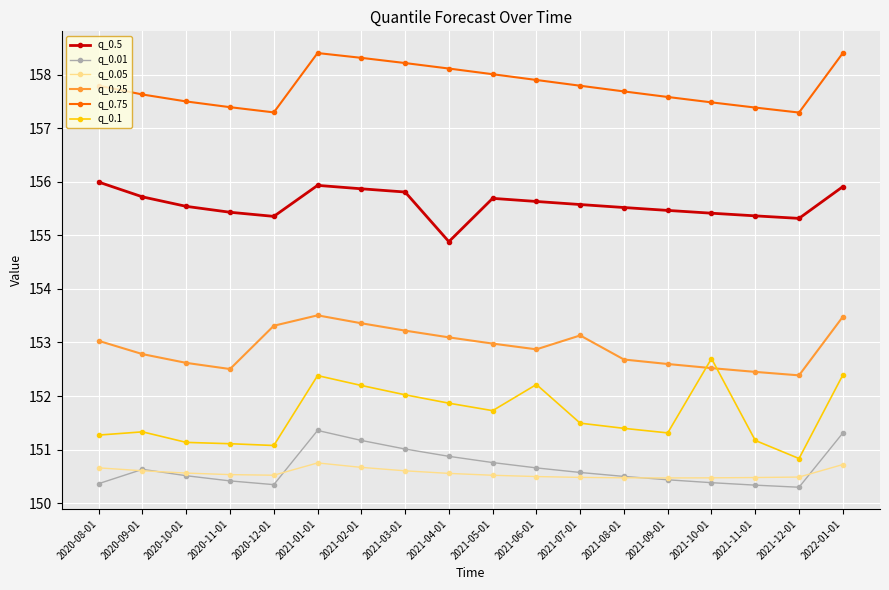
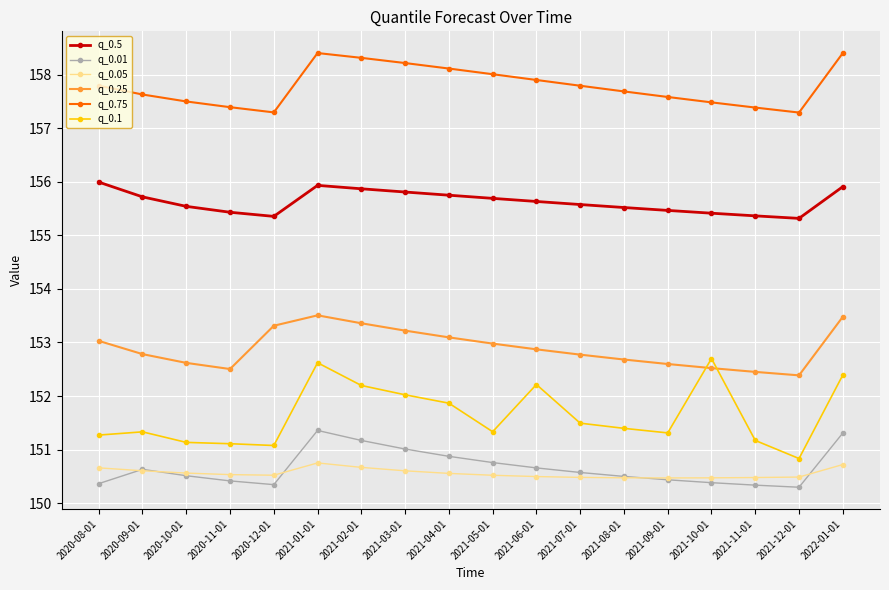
  {
    "q_0.5": {
      "2020-08-01": 156.0,
      "2020-09-01": 155.7,
      "2020-10-01": 155.5,
      "2020-11-01": 155.4,
      "2020-12-01": 155.4,
      "2021-01-01": 155.9,
      "2021-02-01": 155.9,
      "2021-03-01": 155.8,
-     "2021-04-01": 154.9,
+     "2021-04-01": 155.8,
      "2021-05-01": 155.7,
      "2021-06-01": 155.6,
      "2021-07-01": 155.6,
      "2021-08-01": 155.5,
      "2021-09-01": 155.5,
      "2021-10-01": 155.4,
      "2021-11-01": 155.4,
      "2021-12-01": 155.3,
      "2022-01-01": 155.9
    },
    "q_0.01": {
      "2020-08-01": 150.4,
      "2020-10-01": 150.5,
      "2020-11-01": 150.4,
      "2020-12-01": 150.3,
      "2021-01-01": 151.4,
      "2021-02-01": 151.2,
      "2021-03-01": 151.0,
      "2021-04-01": 150.9,
      "2021-05-01": 150.8,
      "2021-06-01": 150.7,
      "2021-07-01": 150.6,
      "2021-10-01": 150.4,
      "2021-11-01": 150.3,
      "2021-12-01": 150.3,
      "2022-01-01": 151.3
    },
    "q_0.05": {
      "2020-08-01": 150.7,
      "2020-10-01": 150.6,
      "2020-11-01": 150.5,
      "2020-12-01": 150.5,
      "2021-01-01": 150.8,
      "2021-02-01": 150.7,
      "2021-03-01": 150.6,
      "2021-04-01": 150.6,
      "2021-05-01": 150.5,
      "2021-06-01": 150.5,
      "2021-07-01": 150.5,
      "2021-10-01": 150.5,
      "2021-11-01": 150.5,
      "2021-12-01": 150.5,
      "2022-01-01": 150.7
    },
    "q_0.25": {
      "2020-08-01": 153.0,
      "2020-09-01": 152.8,
      "2020-10-01": 152.6,
      "2020-11-01": 152.5,
      "2020-12-01": 153.3,
      "2021-01-01": 153.5,
      "2021-02-01": 153.4,
      "2021-03-01": 153.2,
      "2021-04-01": 153.1,
      "2021-05-01": 153.0,
      "2021-06-01": 152.9,
-     "2021-07-01": 153.1,
+     "2021-07-01": 152.8,
      "2021-08-01": 152.7,
      "2021-09-01": 152.6,
      "2021-10-01": 152.5,
      "2021-11-01": 152.5,
      "2021-12-01": 152.4,
      "2022-01-01": 153.5
    },
    "q_0.75": {
      "2020-09-01": 157.6,
      "2020-10-01": 157.5,
      "2020-11-01": 157.4,
      "2020-12-01": 157.3,
      "2021-01-01": 158.4,
      "2021-02-01": 158.3,
      "2021-03-01": 158.2,
      "2021-04-01": 158.1,
      "2021-05-01": 158.0,
      "2021-06-01": 157.9,
      "2021-07-01": 157.8,
      "2021-08-01": 157.7,
      "2021-09-01": 157.6,
      "2021-10-01": 157.5,
      "2021-11-01": 157.4,
      "2021-12-01": 157.3,
      "2022-01-01": 158.4
    },
    "q_0.1": {
      "2020-08-01": 151.3,
      "2020-09-01": 151.3,
      "2020-10-01": 151.1,
      "2020-11-01": 151.1,
      "2020-12-01": 151.1,
-     "2021-01-01": 152.4,
+     "2021-01-01": 152.6,
      "2021-02-01": 152.2,
      "2021-03-01": 152.0,
      "2021-04-01": 151.9,
-     "2021-05-01": 151.7,
+     "2021-05-01": 151.3,
      "2021-06-01": 152.2,
      "2021-07-01": 151.5,
      "2021-08-01": 151.4,
      "2021-09-01": 151.3,
      "2021-10-01": 152.7,
      "2021-11-01": 151.2,
      "2021-12-01": 150.8,
      "2022-01-01": 152.4
    }
  }
